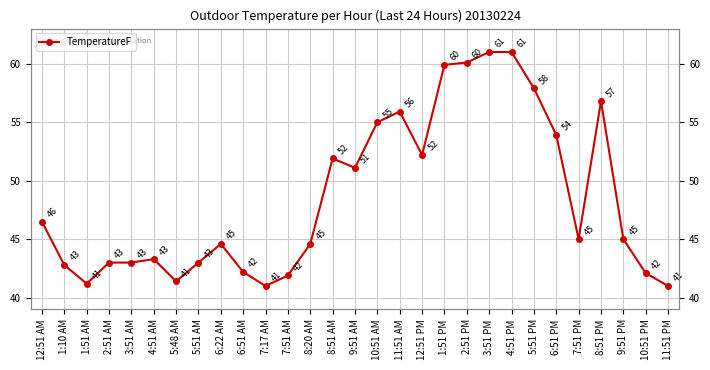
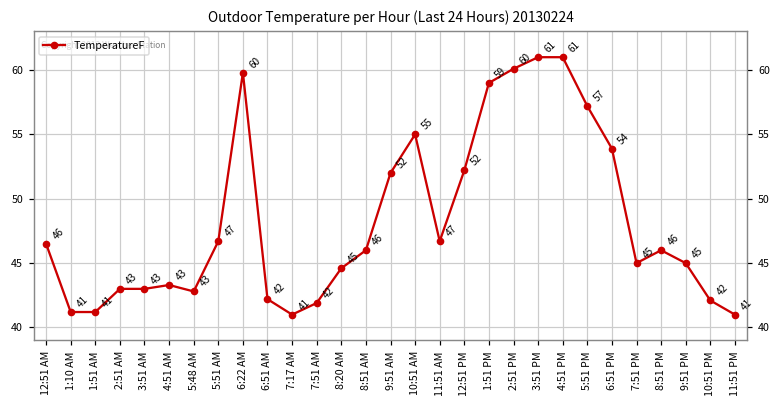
  {
    "12:51 AM": 46,
-   "1:10 AM": 43,
+   "1:10 AM": 41,
    "1:51 AM": 41,
    "2:51 AM": 43,
    "3:51 AM": 43,
    "4:51 AM": 43,
-   "5:48 AM": 41,
-   "5:51 AM": 43,
-   "6:22 AM": 45,
+   "5:48 AM": 43,
+   "5:51 AM": 47,
+   "6:22 AM": 60,
    "6:51 AM": 42,
    "7:17 AM": 41,
    "7:51 AM": 42,
    "8:20 AM": 45,
-   "8:51 AM": 52,
-   "9:51 AM": 51,
+   "8:51 AM": 46,
+   "9:51 AM": 52,
    "10:51 AM": 55,
-   "11:51 AM": 56,
+   "11:51 AM": 47,
    "12:51 PM": 52,
-   "1:51 PM": 60,
+   "1:51 PM": 59,
    "2:51 PM": 60,
    "3:51 PM": 61,
    "4:51 PM": 61,
-   "5:51 PM": 58,
+   "5:51 PM": 57,
    "6:51 PM": 54,
    "7:51 PM": 45,
-   "8:51 PM": 57,
+   "8:51 PM": 46,
    "9:51 PM": 45,
    "10:51 PM": 42,
    "11:51 PM": 41
  }
